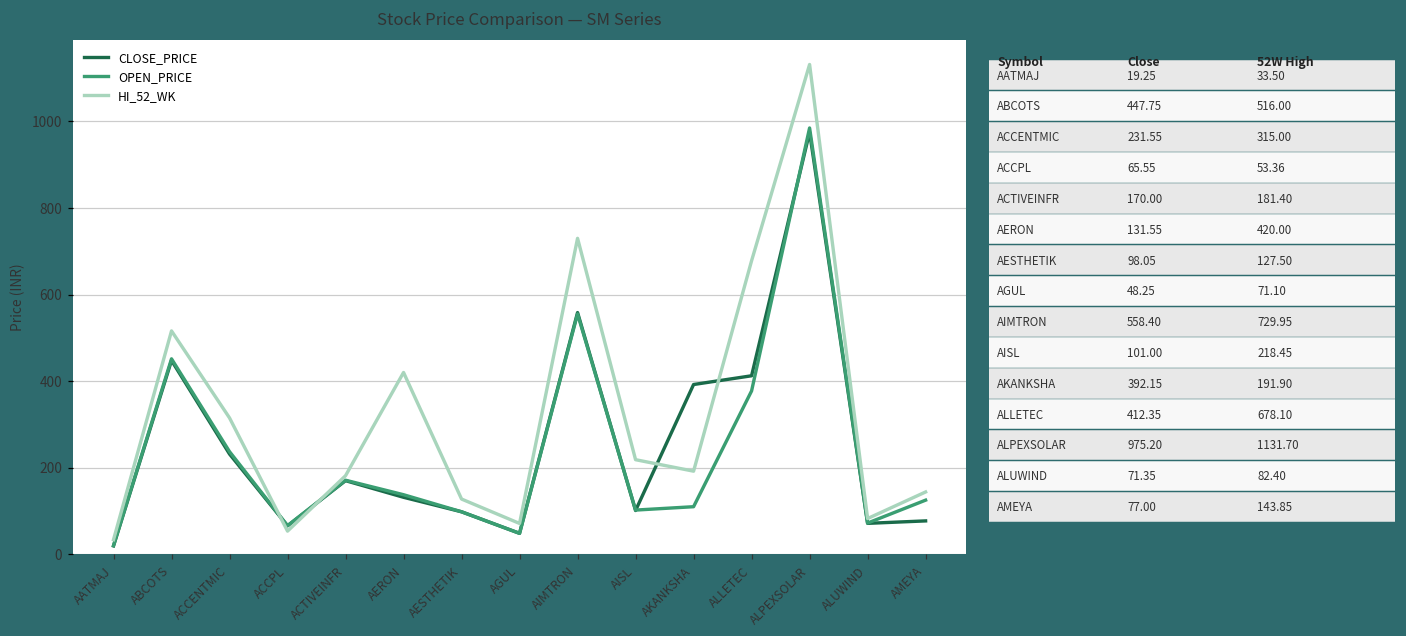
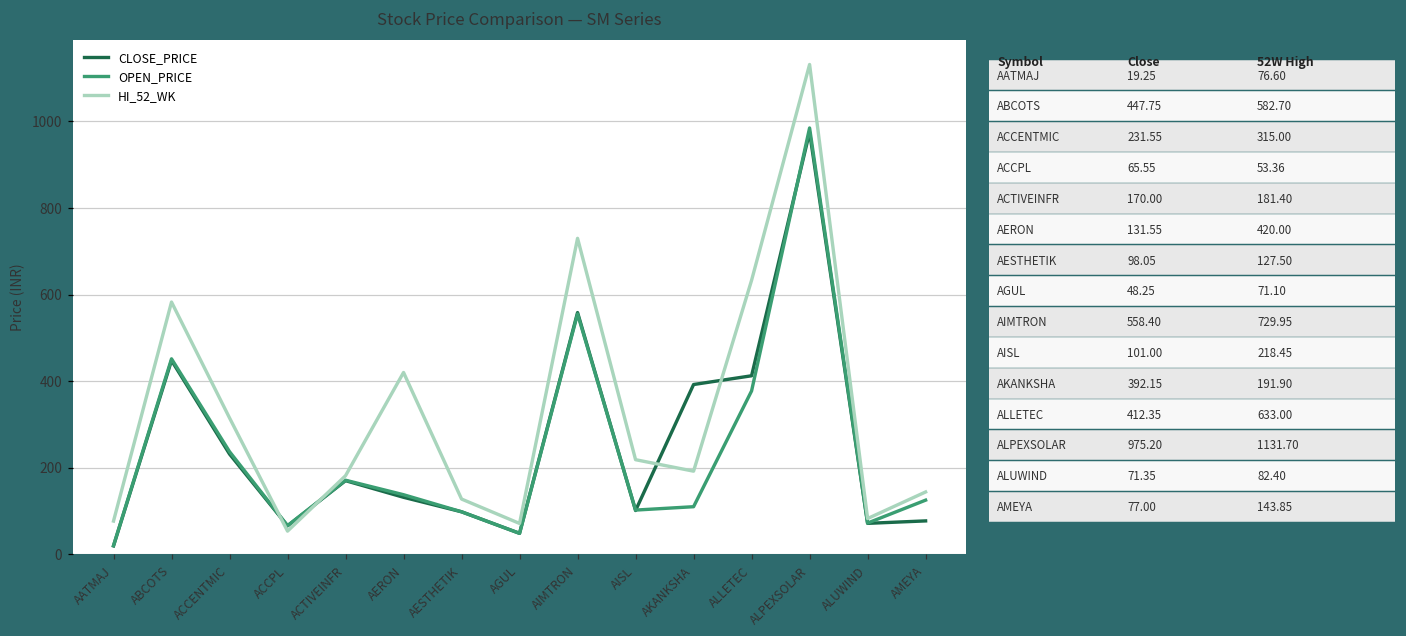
  {
    "CLOSE_PRICE": {
      "AKANKSHA": 390,
      "ALLETEC": 410,
      "ALPEXSOLAR": 980,
      "AMEYA": 80
    },
    "OPEN_PRICE": {
      "AKANKSHA": 110,
      "ALLETEC": 380,
      "ALPEXSOLAR": 990,
      "AMEYA": 120
    },
    "HI_52_WK": {
-     "AATMAJ": 33.50,
-     "ABCOTS": 516.00,
-     "ALLETEC": 678.10
+     "AATMAJ": 76.60,
+     "ABCOTS": 582.70,
+     "ALLETEC": 633.00
    }
  }
